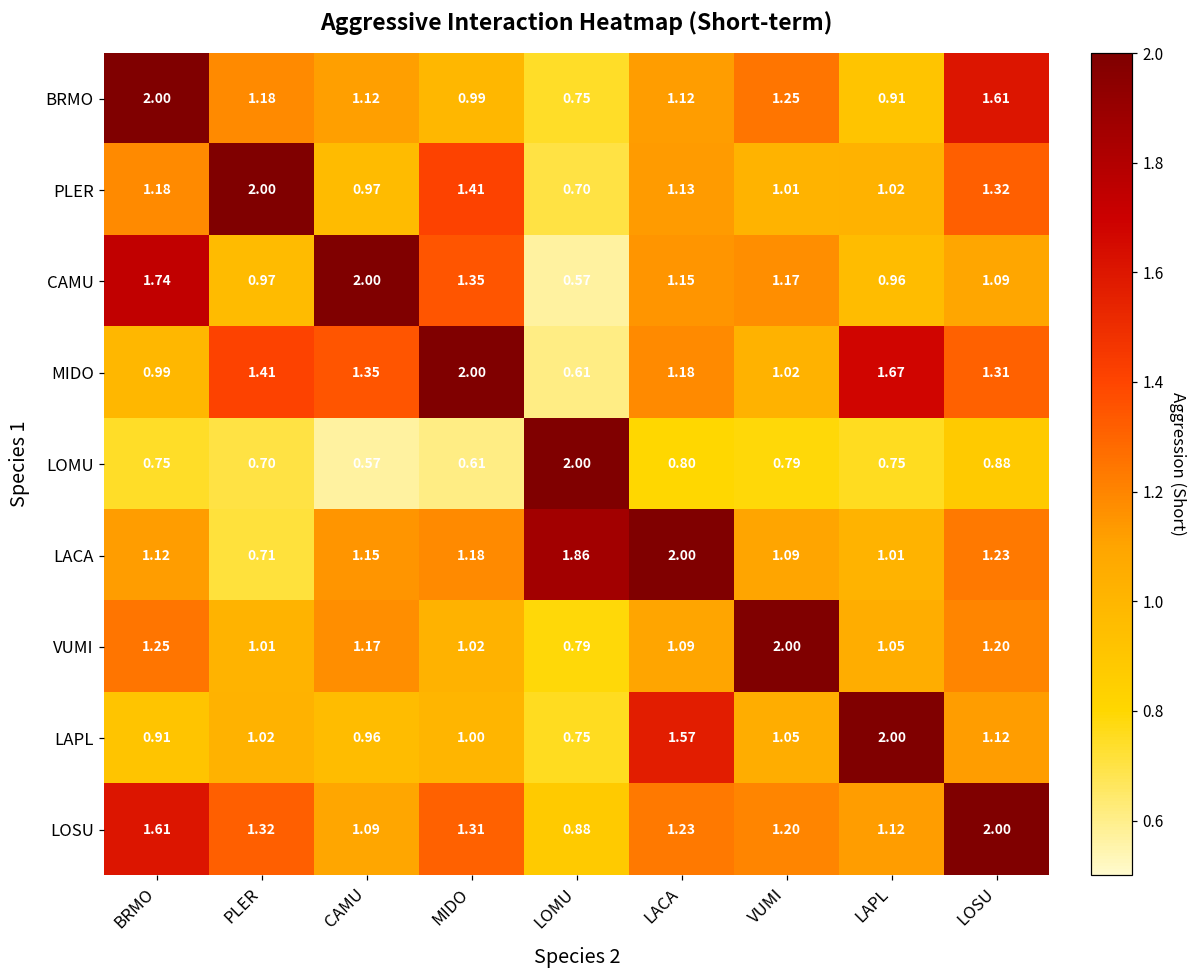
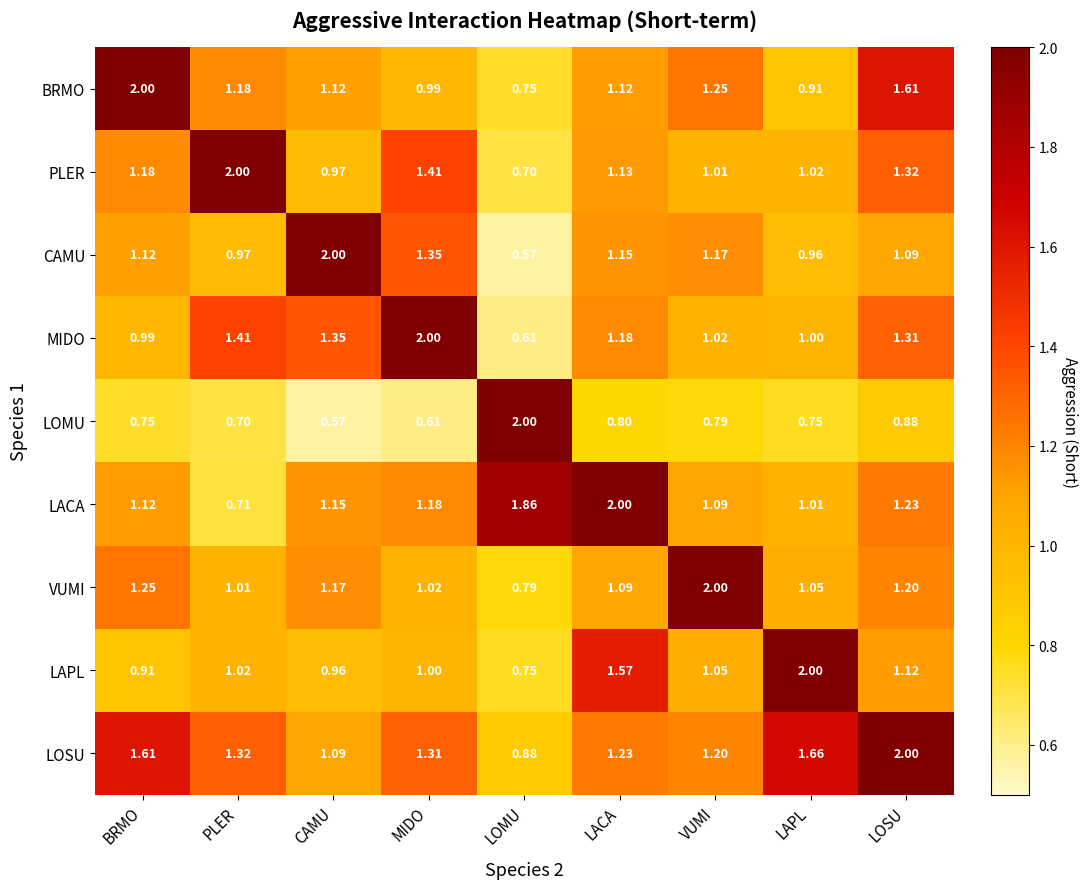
  {
    "BRMO": {
      "BRMO": 2.00,
      "PLER": 1.18,
      "CAMU": 1.12,
      "MIDO": 0.99,
      "LOMU": 0.75,
      "LACA": 1.12,
      "VUMI": 1.25,
      "LAPL": 0.91,
      "LOSU": 1.61
    },
    "PLER": {
      "BRMO": 1.18,
      "PLER": 2.00,
      "CAMU": 0.97,
      "MIDO": 1.41,
      "LOMU": 0.70,
      "LACA": 1.13,
      "VUMI": 1.01,
      "LAPL": 1.02,
      "LOSU": 1.32
    },
    "CAMU": {
-     "BRMO": 1.74,
+     "BRMO": 1.12,
      "PLER": 0.97,
      "CAMU": 2.00,
      "MIDO": 1.35,
      "LOMU": 0.57,
      "LACA": 1.15,
      "VUMI": 1.17,
      "LAPL": 0.96,
      "LOSU": 1.09
    },
    "MIDO": {
      "BRMO": 0.99,
      "PLER": 1.41,
      "CAMU": 1.35,
      "MIDO": 2.00,
      "LOMU": 0.61,
      "LACA": 1.18,
      "VUMI": 1.02,
-     "LAPL": 1.67,
+     "LAPL": 1.00,
      "LOSU": 1.31
    },
    "LOMU": {
      "BRMO": 0.75,
      "PLER": 0.70,
      "CAMU": 0.57,
      "MIDO": 0.61,
      "LOMU": 2.00,
      "LACA": 0.80,
      "VUMI": 0.79,
      "LAPL": 0.75,
      "LOSU": 0.88
    },
    "LACA": {
      "BRMO": 1.12,
      "PLER": 0.71,
      "CAMU": 1.15,
      "MIDO": 1.18,
      "LOMU": 1.86,
      "LACA": 2.00,
      "VUMI": 1.09,
      "LAPL": 1.01,
      "LOSU": 1.23
    },
    "VUMI": {
      "BRMO": 1.25,
      "PLER": 1.01,
      "CAMU": 1.17,
      "MIDO": 1.02,
      "LOMU": 0.79,
      "LACA": 1.09,
      "VUMI": 2.00,
      "LAPL": 1.05,
      "LOSU": 1.20
    },
    "LAPL": {
      "BRMO": 0.91,
      "PLER": 1.02,
      "CAMU": 0.96,
      "MIDO": 1.00,
      "LOMU": 0.75,
      "LACA": 1.57,
      "VUMI": 1.05,
      "LAPL": 2.00,
      "LOSU": 1.12
    },
    "LOSU": {
      "BRMO": 1.61,
      "PLER": 1.32,
      "CAMU": 1.09,
      "MIDO": 1.31,
      "LOMU": 0.88,
      "LACA": 1.23,
      "VUMI": 1.20,
-     "LAPL": 1.12,
+     "LAPL": 1.66,
      "LOSU": 2.00
    }
  }
